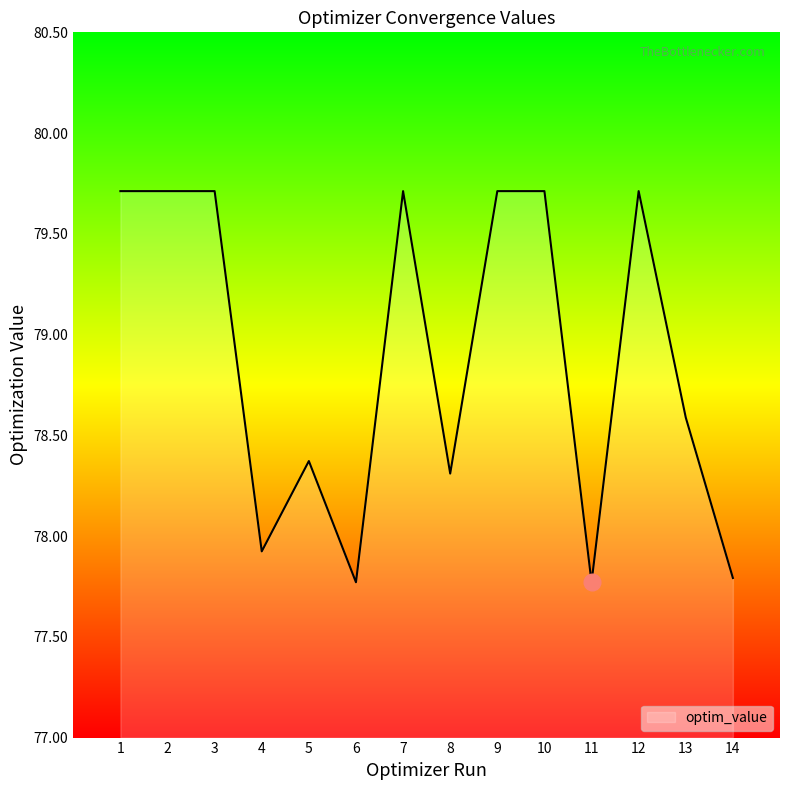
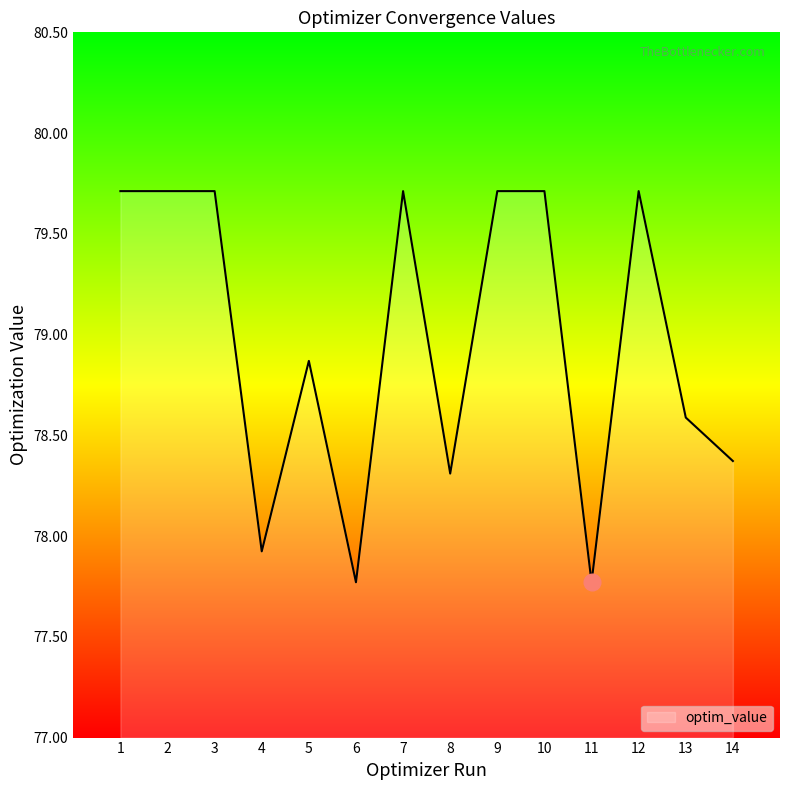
  {
    "optim_value": {
      "1": 79.71,
      "2": 79.71,
      "3": 79.71,
      "4": 77.92,
-     "5": 78.37,
+     "5": 78.87,
      "6": 77.77,
      "7": 79.71,
      "8": 78.31,
      "9": 79.71,
      "10": 79.71,
      "12": 79.71,
      "13": 78.59,
-     "14": 77.79
+     "14": 78.37
    }
  }
